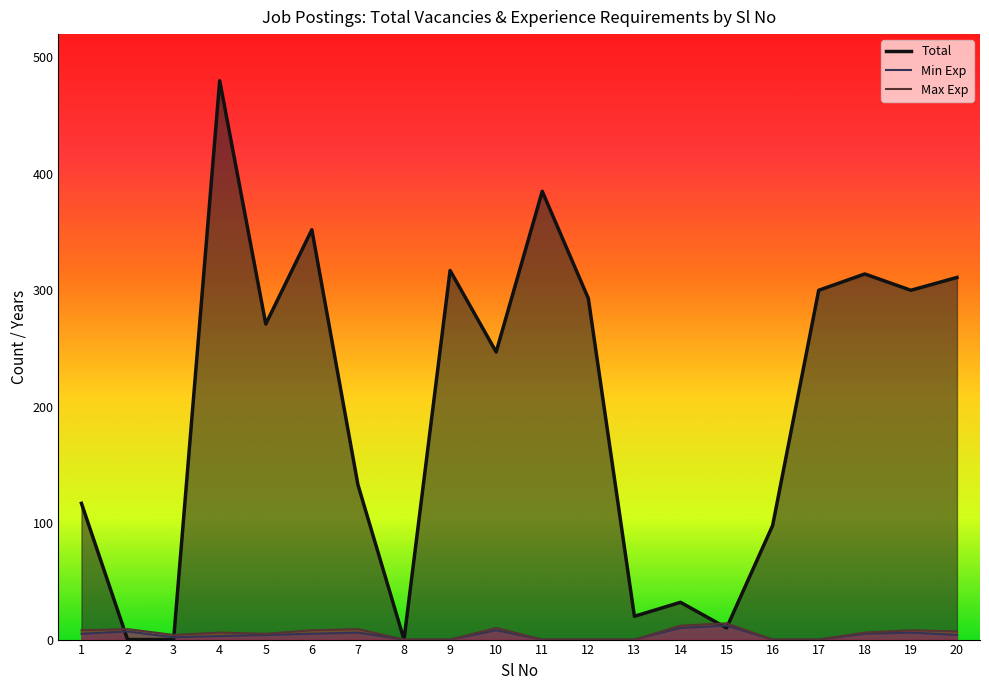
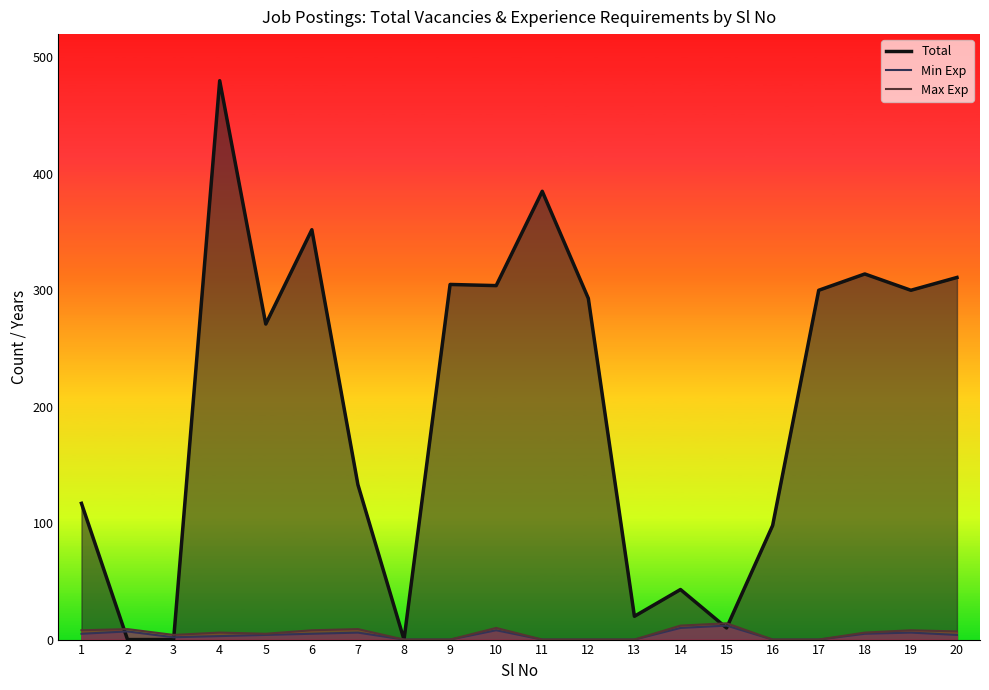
  {
    "Total": {
      "1": 117,
      "2": 0,
      "4": 480,
      "5": 271,
      "6": 352,
      "7": 133,
-     "9": 317,
-     "10": 247,
+     "9": 305,
+     "10": 304,
      "11": 385,
      "12": 293,
      "13": 20,
-     "14": 32,
+     "14": 43,
      "16": 98,
      "17": 300,
      "18": 314,
      "19": 300,
      "20": 311
    }
  }
